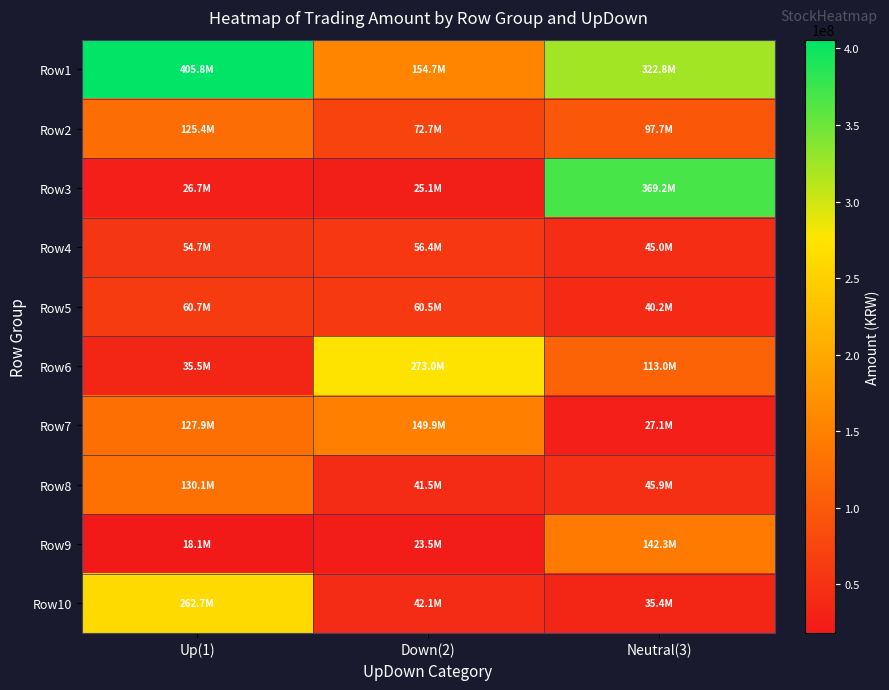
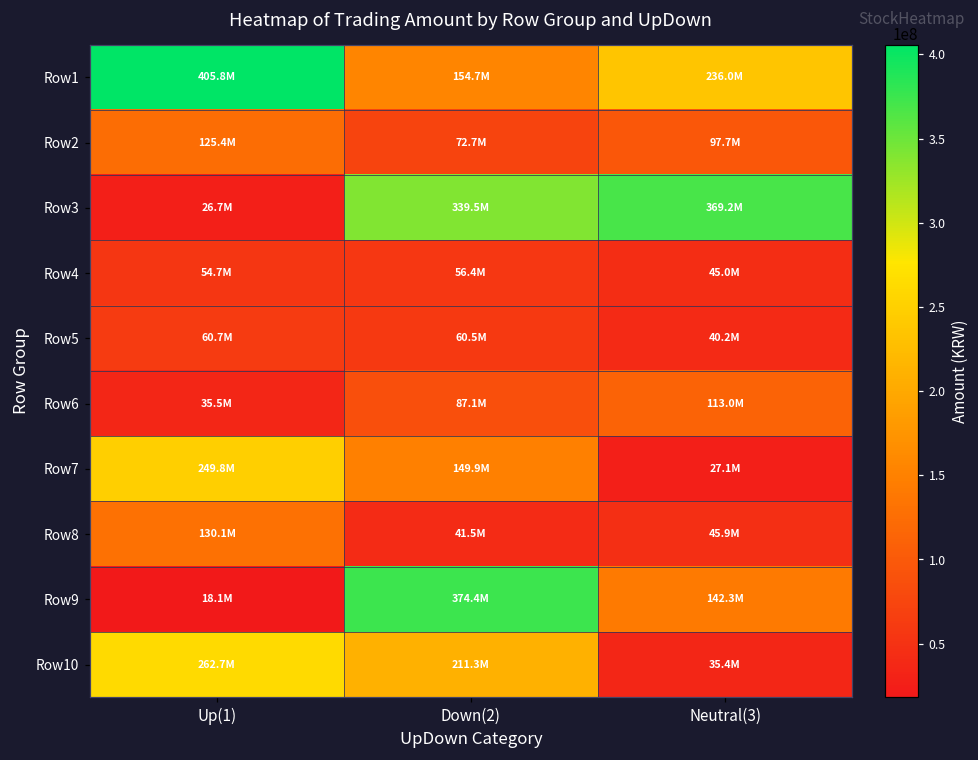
  {
    "Row1": {
      "Up(1)": "405.8M",
      "Down(2)": "154.7M",
-     "Neutral(3)": "322.8M"
+     "Neutral(3)": "236.0M"
    },
    "Row2": {
      "Up(1)": "125.4M",
      "Down(2)": "72.7M",
      "Neutral(3)": "97.7M"
    },
    "Row3": {
      "Up(1)": "26.7M",
-     "Down(2)": "25.1M",
+     "Down(2)": "339.5M",
      "Neutral(3)": "369.2M"
    },
    "Row4": {
      "Up(1)": "54.7M",
      "Down(2)": "56.4M",
      "Neutral(3)": "45.0M"
    },
    "Row5": {
      "Up(1)": "60.7M",
      "Down(2)": "60.5M",
      "Neutral(3)": "40.2M"
    },
    "Row6": {
      "Up(1)": "35.5M",
-     "Down(2)": "273.0M",
+     "Down(2)": "87.1M",
      "Neutral(3)": "113.0M"
    },
    "Row7": {
-     "Up(1)": "127.9M",
+     "Up(1)": "249.8M",
      "Down(2)": "149.9M",
      "Neutral(3)": "27.1M"
    },
    "Row8": {
      "Up(1)": "130.1M",
      "Down(2)": "41.5M",
      "Neutral(3)": "45.9M"
    },
    "Row9": {
      "Up(1)": "18.1M",
-     "Down(2)": "23.5M",
+     "Down(2)": "374.4M",
      "Neutral(3)": "142.3M"
    },
    "Row10": {
      "Up(1)": "262.7M",
-     "Down(2)": "42.1M",
+     "Down(2)": "211.3M",
      "Neutral(3)": "35.4M"
    }
  }
